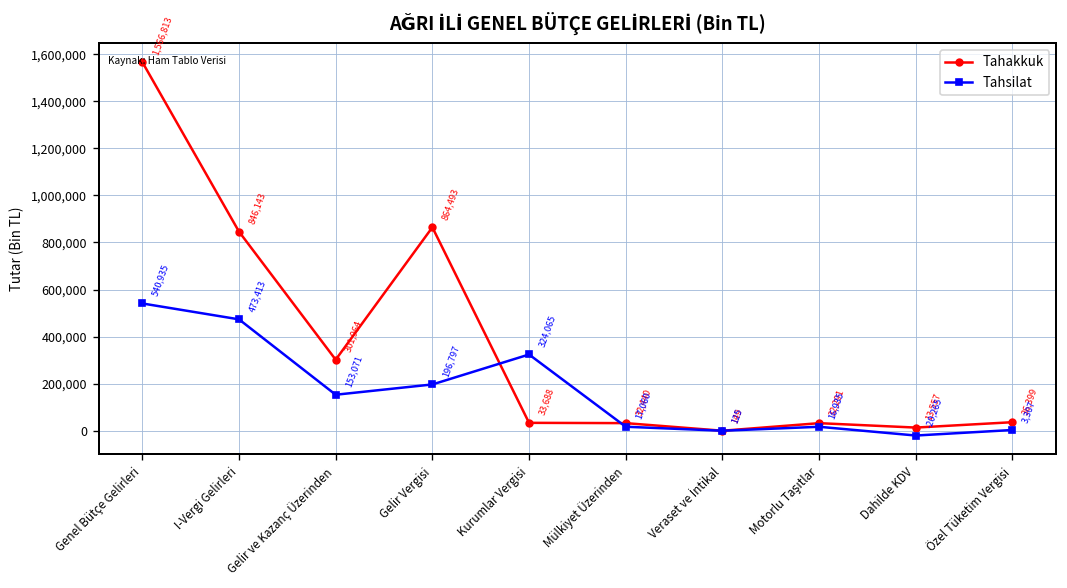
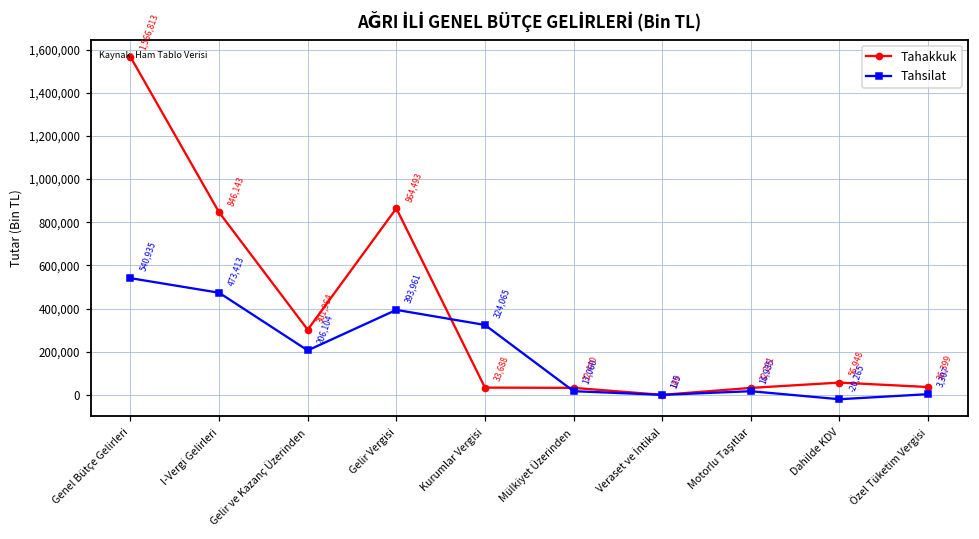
  {
    "Tahakkuk": {
      "Genel Bütçe Gelirleri": "1,566,813",
      "I-Vergi Gelirleri": "846,143",
      "Gelir Vergisi": "864,493",
      "Kurumlar Vergisi": "33,688",
-     "Dahilde KDV": "13,557"
+     "Dahilde KDV": "56,948"
    },
    "Tahsilat": {
      "Genel Bütçe Gelirleri": "540,935",
      "I-Vergi Gelirleri": "473,413",
-     "Gelir ve Kazanç Üzerinden": "153,071",
-     "Gelir Vergisi": "196,797",
+     "Gelir ve Kazanç Üzerinden": "206,104",
+     "Gelir Vergisi": "393,961",
      "Kurumlar Vergisi": "324,065"
    }
  }
